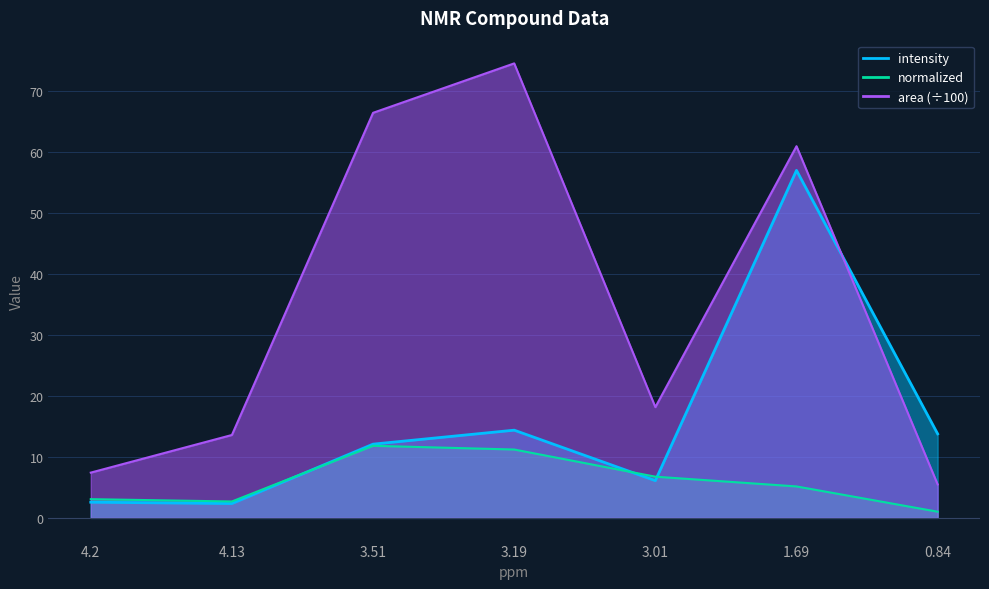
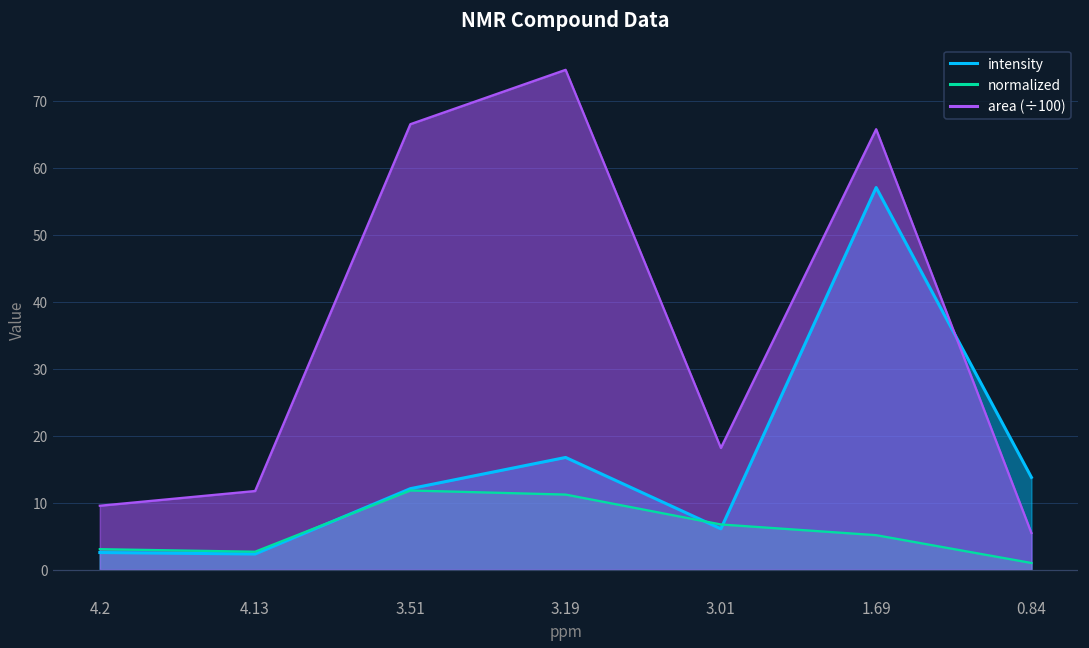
  {
    "intensity": {
      "4.2": 3,
-     "3.19": 14,
+     "3.19": 17,
      "3.01": 6,
      "1.69": 57,
      "0.84": 14
    },
    "normalized": {
      "4.2": 3,
      "3.19": 11,
      "3.01": 7,
      "1.69": 5,
      "0.84": 1
    },
    "area (÷100)": {
-     "4.2": 7,
-     "4.13": 14,
+     "4.2": 10,
+     "4.13": 12,
      "3.51": 66,
      "3.19": 75,
      "3.01": 18,
-     "1.69": 61,
+     "1.69": 66,
      "0.84": 5
    }
  }
